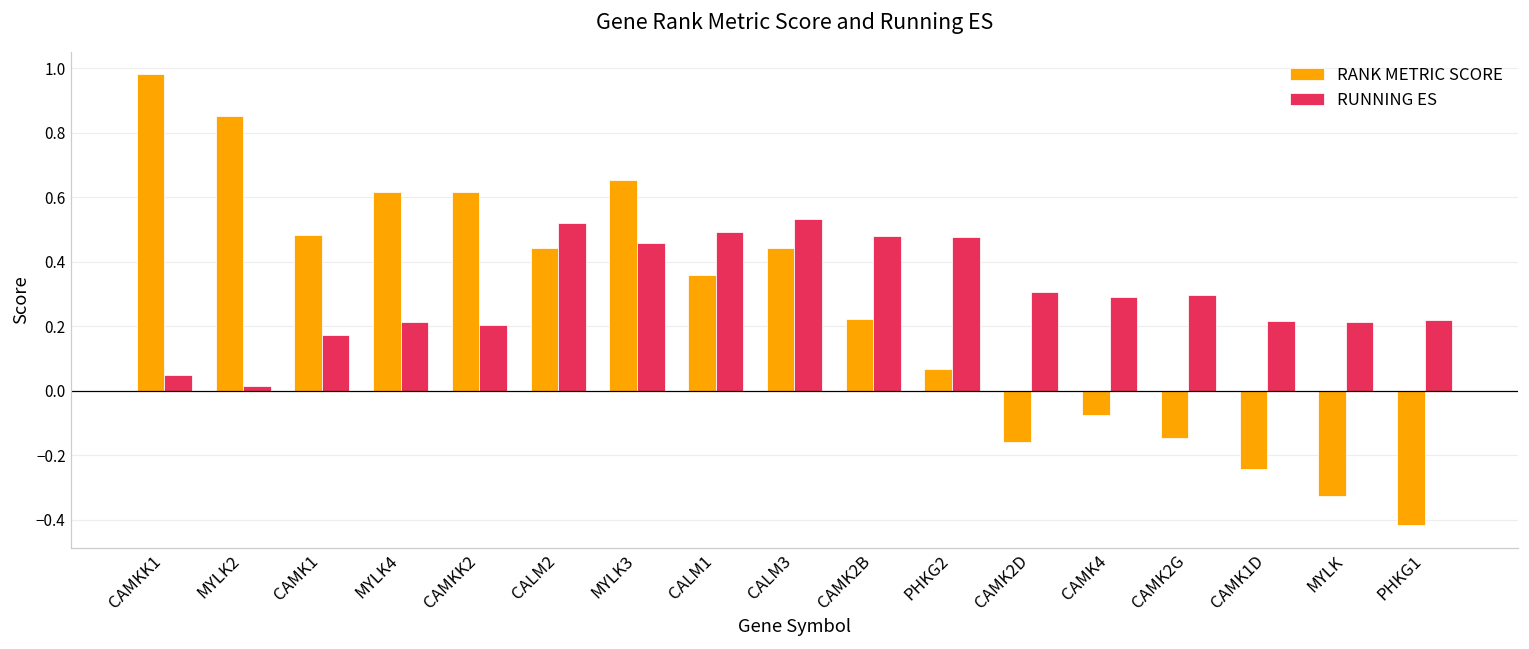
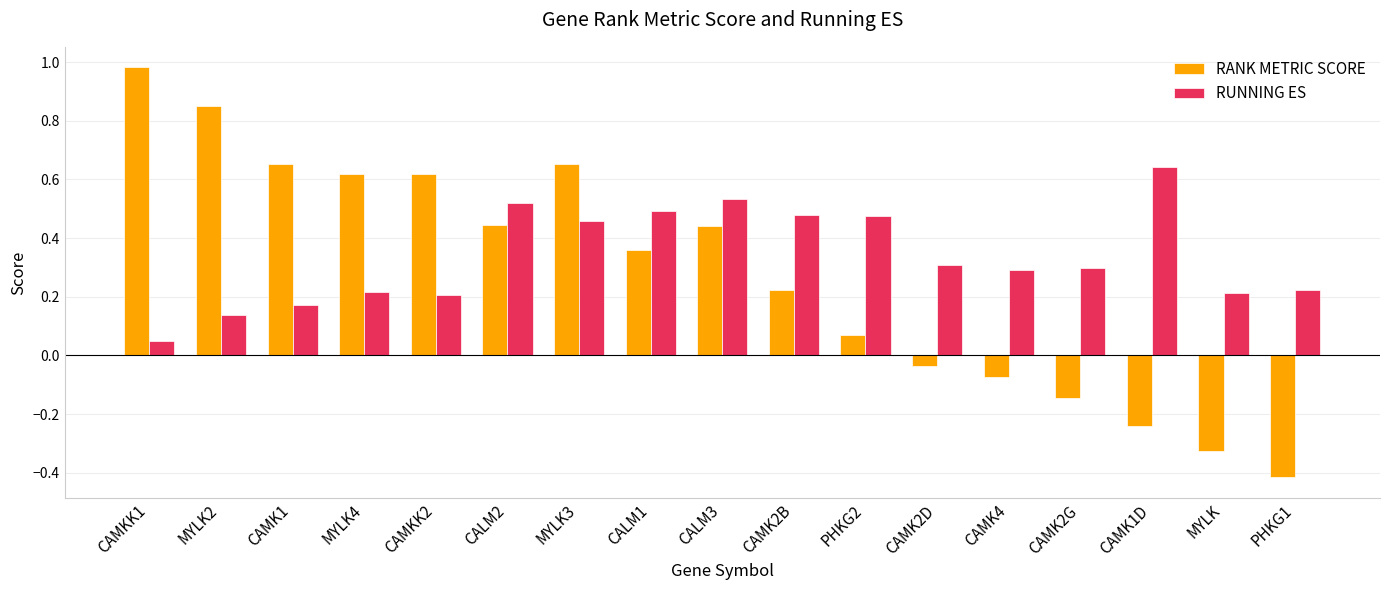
  {
    "RANK METRIC SCORE": {
      "CAMKK1": 0.98,
      "MYLK2": 0.85,
-     "CAMK1": 0.48,
+     "CAMK1": 0.65,
      "MYLK4": 0.62,
      "CAMKK2": 0.62,
      "CALM2": 0.44,
      "MYLK3": 0.65,
      "CALM1": 0.36,
      "CALM3": 0.44,
      "CAMK2B": 0.22,
      "PHKG2": 0.07,
-     "CAMK2D": -0.16,
+     "CAMK2D": -0.04,
      "CAMK4": -0.07,
      "CAMK2G": -0.15,
      "CAMK1D": -0.24,
      "MYLK": -0.33,
      "PHKG1": -0.42
    },
    "RUNNING ES": {
      "CAMKK1": 0.05,
-     "MYLK2": 0.01,
+     "MYLK2": 0.14,
      "CAMK1": 0.17,
      "MYLK4": 0.21,
      "CAMKK2": 0.21,
      "CALM2": 0.52,
      "MYLK3": 0.46,
      "CALM1": 0.49,
      "CALM3": 0.53,
      "CAMK2B": 0.48,
      "PHKG2": 0.48,
      "CAMK2D": 0.31,
      "CAMK4": 0.29,
      "CAMK2G": 0.30,
-     "CAMK1D": 0.22,
+     "CAMK1D": 0.64,
      "MYLK": 0.21,
      "PHKG1": 0.22
    }
  }
